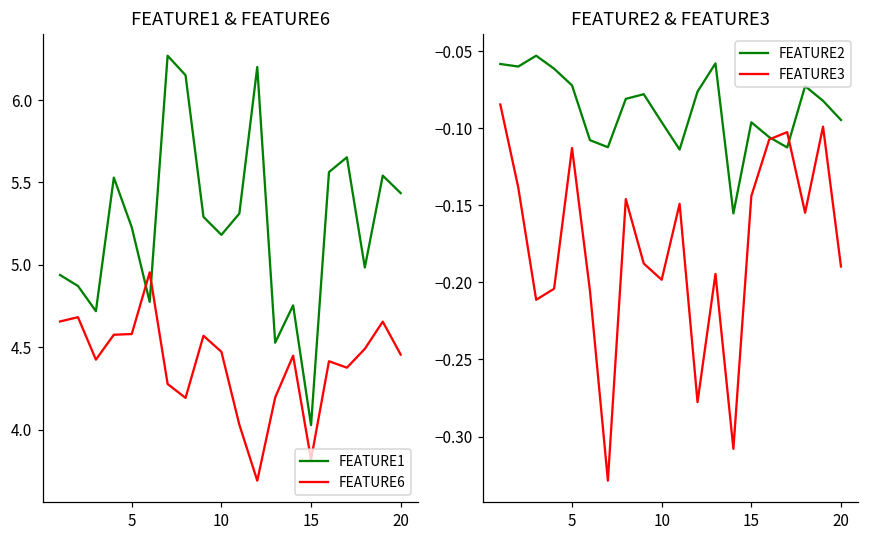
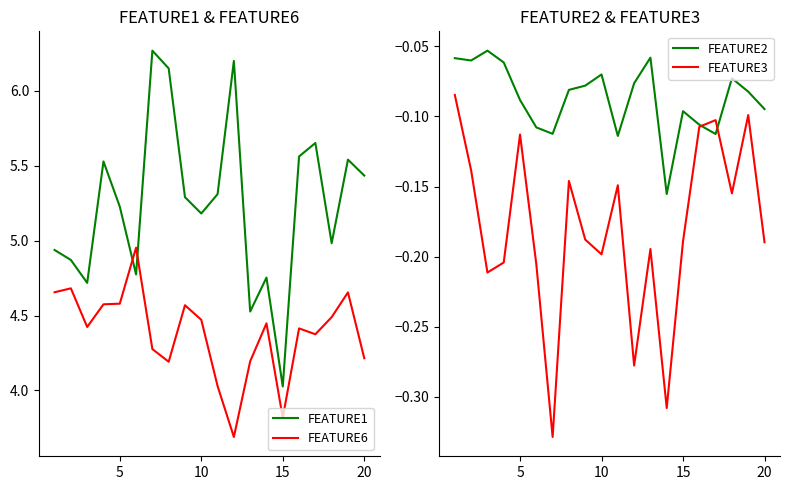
  {
    "FEATURE1 & FEATURE6": {
      "FEATURE1": {
        "5": 5.23,
        "10": 5.18,
        "15": 4.03,
        "20": 5.44
      },
      "FEATURE6": {
        "5": 4.58,
        "10": 4.47,
-       "20": 4.46
+       "20": 4.22
      }
    },
    "FEATURE2 & FEATURE3": {
      "FEATURE2": {
-       "5": -0.072,
-       "10": -0.096,
+       "5": -0.088,
+       "10": -0.070,
        "15": -0.096,
        "20": -0.095
      },
      "FEATURE3": {
        "5": -0.113,
        "10": -0.198,
-       "15": -0.144,
+       "15": -0.189,
        "20": -0.190
      }
    }
  }
